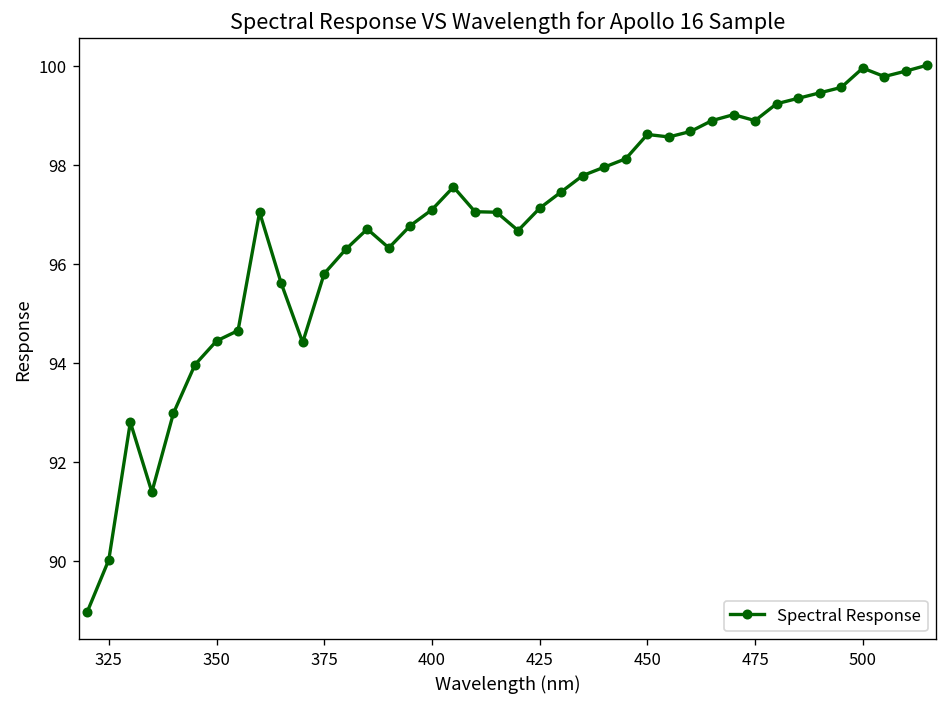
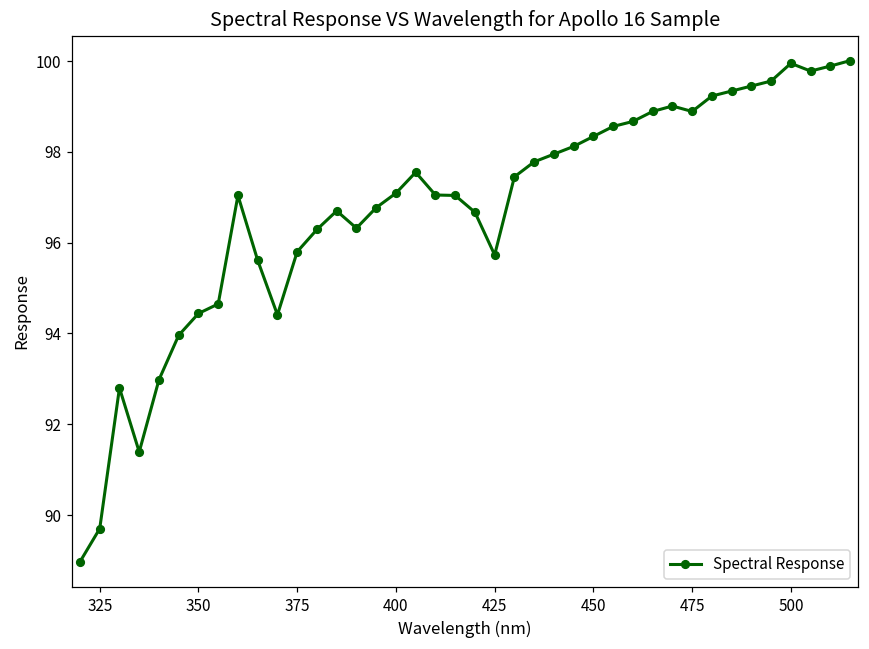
  {
-   "325": 90.0,
+   "325": 89.7,
    "350": 94.4,
    "375": 95.8,
    "400": 97.1,
-   "425": 97.1,
-   "450": 98.6,
+   "425": 95.7,
+   "450": 98.3,
    "475": 98.9,
    "500": 100.0
  }
